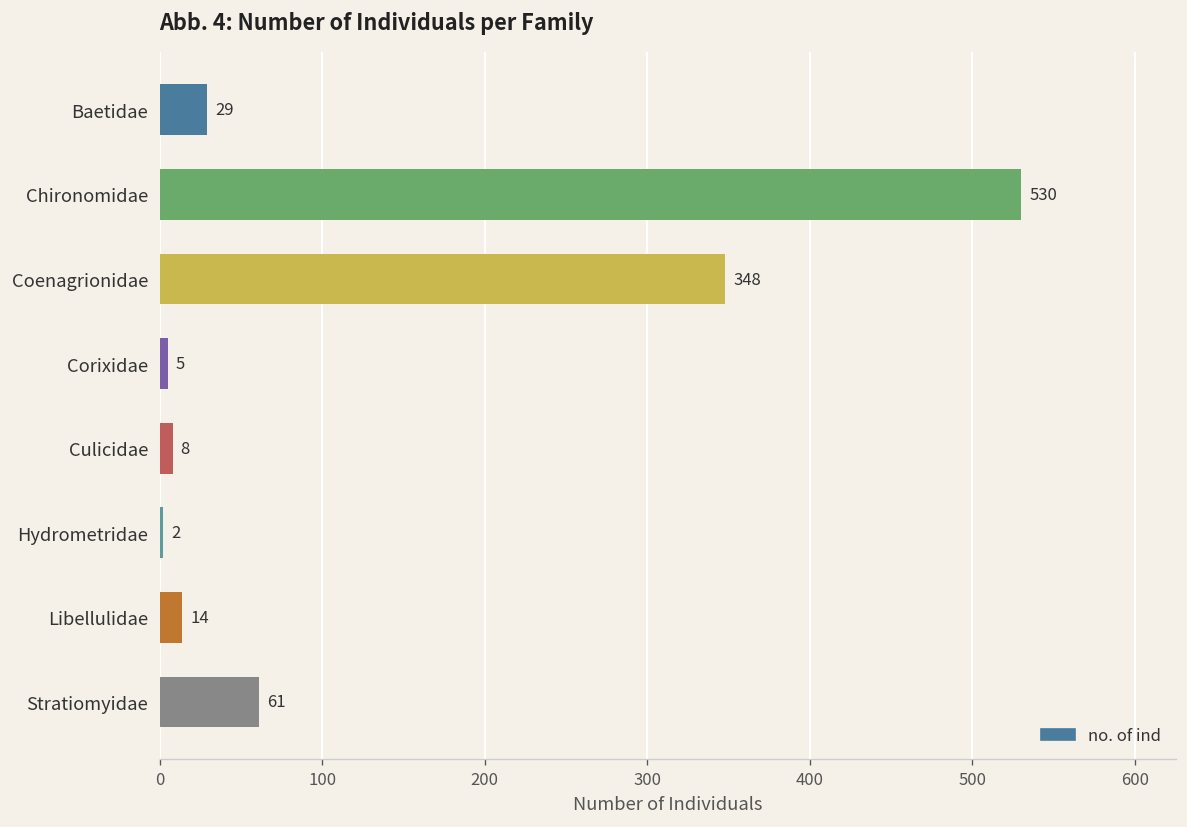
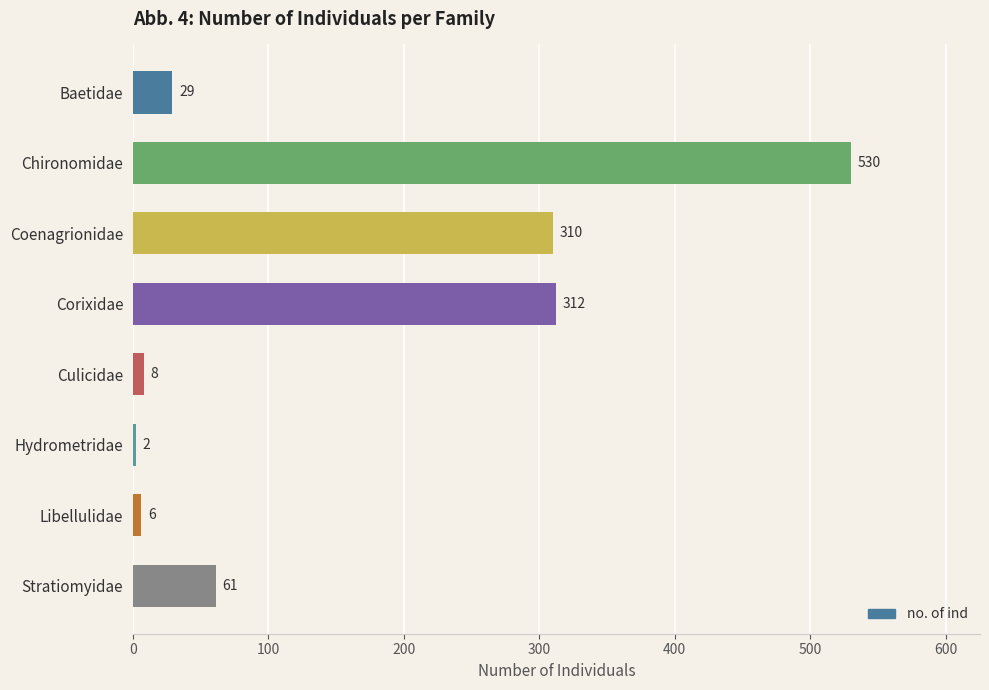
  {
    "Baetidae": 29,
    "Chironomidae": 530,
-   "Coenagrionidae": 348,
-   "Corixidae": 5,
+   "Coenagrionidae": 310,
+   "Corixidae": 312,
    "Culicidae": 8,
    "Hydrometridae": 2,
-   "Libellulidae": 14,
+   "Libellulidae": 6,
    "Stratiomyidae": 61
  }
